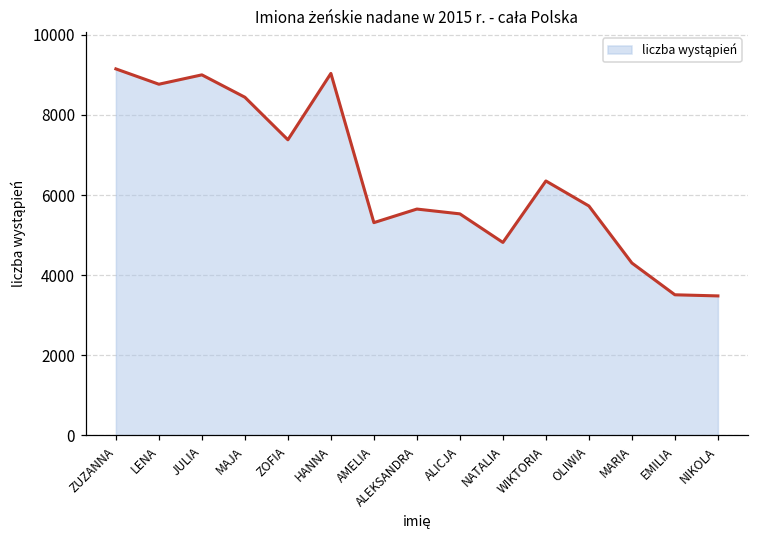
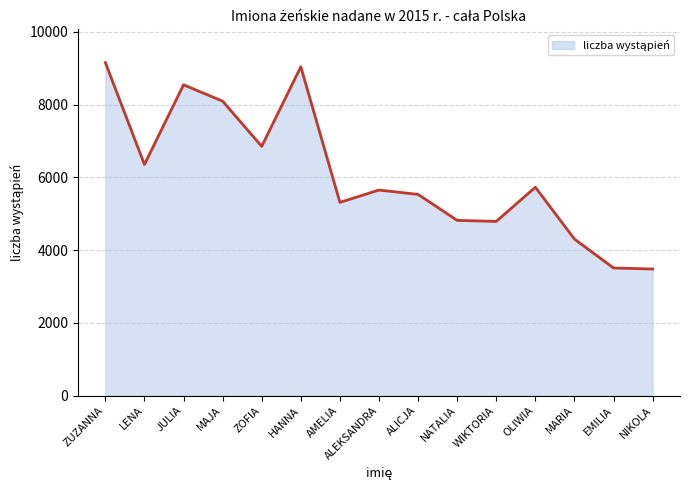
  {
    "ZUZANNA": 9200,
-   "LENA": 8800,
-   "JULIA": 9000,
-   "MAJA": 8400,
-   "ZOFIA": 7400,
+   "LENA": 6400,
+   "JULIA": 8500,
+   "MAJA": 8100,
+   "ZOFIA": 6900,
    "HANNA": 9000,
    "AMELIA": 5300,
    "ALEKSANDRA": 5600,
    "ALICJA": 5500,
    "NATALIA": 4800,
-   "WIKTORIA": 6400,
+   "WIKTORIA": 4800,
    "OLIWIA": 5700,
    "MARIA": 4300,
    "EMILIA": 3500,
    "NIKOLA": 3500
  }
